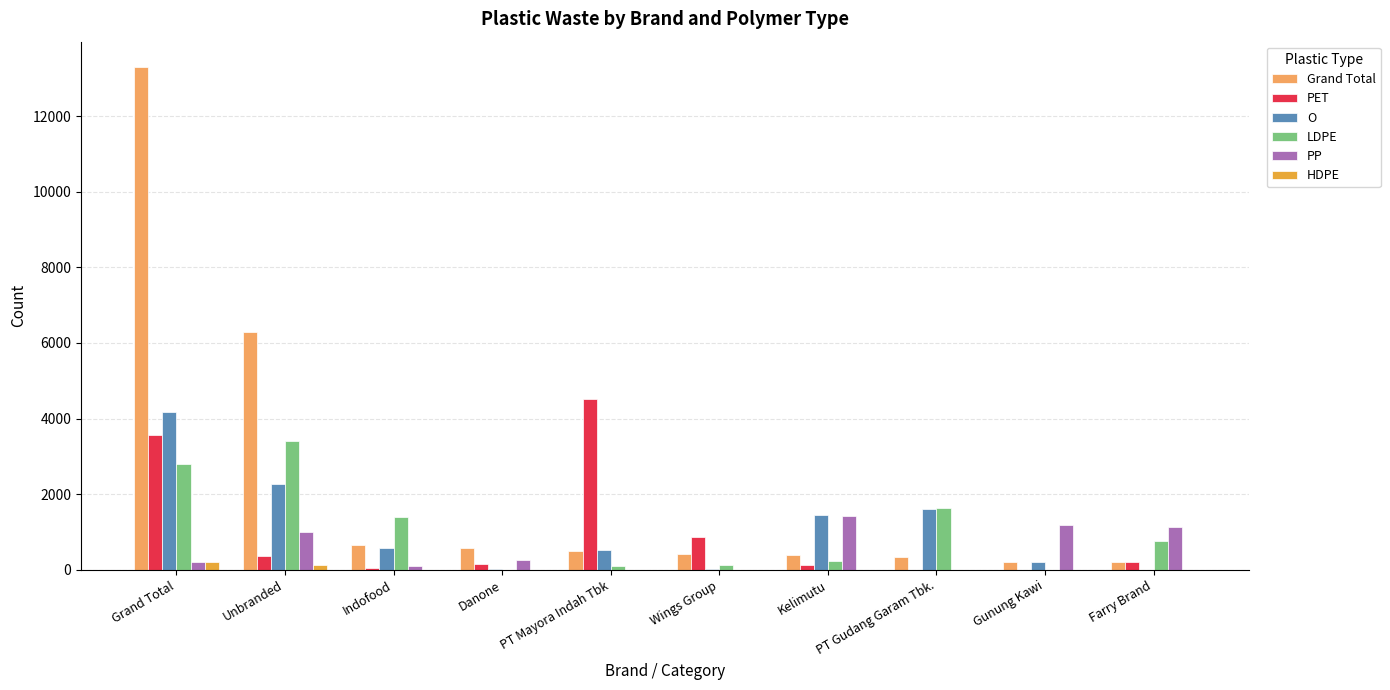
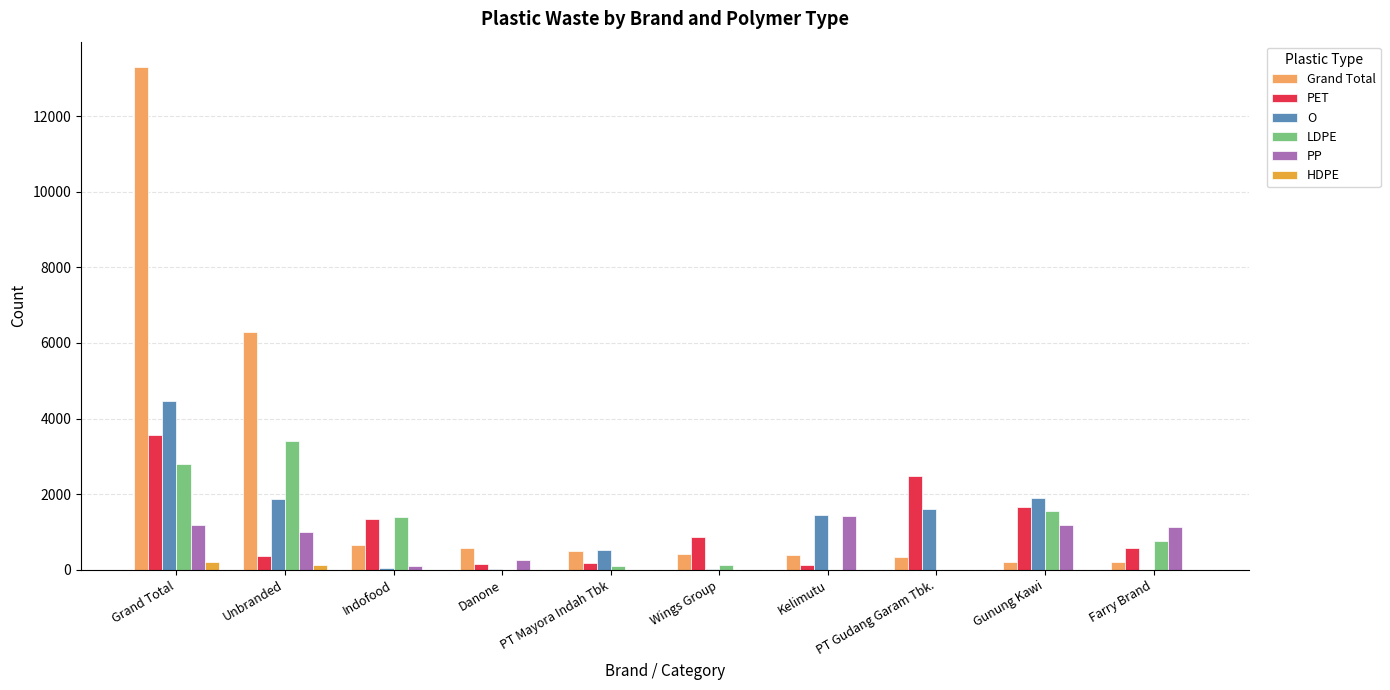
  {
    "PET": {
      "Grand Total": 3600,
      "Unbranded": 400,
-     "Indofood": 0,
+     "Indofood": 1300,
      "Danone": 100,
-     "PT Mayora Indah Tbk": 4500,
+     "PT Mayora Indah Tbk": 200,
      "Wings Group": 900,
      "Kelimutu": 100,
-     "PT Gudang Garam Tbk.": 0,
-     "Gunung Kawi": 0,
-     "Farry Brand": 200
+     "PT Gudang Garam Tbk.": 2500,
+     "Gunung Kawi": 1700,
+     "Farry Brand": 600
    },
    "O": {
-     "Grand Total": 4200,
-     "Unbranded": 2300,
-     "Indofood": 600,
+     "Grand Total": 4500,
+     "Unbranded": 1900,
+     "Indofood": 100,
      "PT Mayora Indah Tbk": 500,
      "Kelimutu": 1500,
      "PT Gudang Garam Tbk.": 1600,
-     "Gunung Kawi": 200,
+     "Gunung Kawi": 1900,
      "Farry Brand": 0
    },
    "LDPE": {
      "Grand Total": 2800,
      "Unbranded": 3400,
      "Indofood": 1400,
      "Danone": 0,
      "PT Mayora Indah Tbk": 100,
      "Wings Group": 100,
-     "Kelimutu": 200,
-     "PT Gudang Garam Tbk.": 1600,
-     "Gunung Kawi": 0,
+     "Kelimutu": 0,
+     "PT Gudang Garam Tbk.": 0,
+     "Gunung Kawi": 1600,
      "Farry Brand": 800
    },
    "PP": {
-     "Grand Total": 200,
+     "Grand Total": 1200,
      "Unbranded": 1000,
      "Indofood": 100,
      "Danone": 300,
      "PT Mayora Indah Tbk": 0,
      "Wings Group": 0,
      "Kelimutu": 1400,
      "PT Gudang Garam Tbk.": 0,
      "Gunung Kawi": 1200,
      "Farry Brand": 1100
    }
  }
